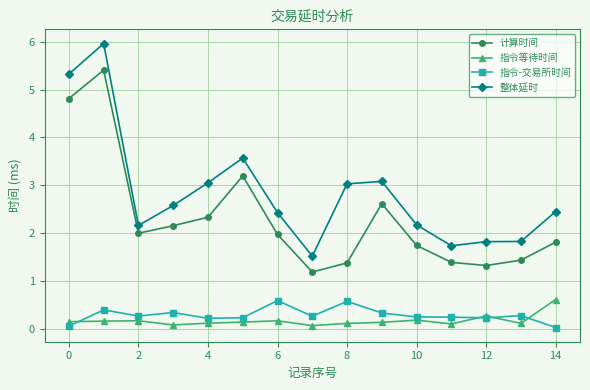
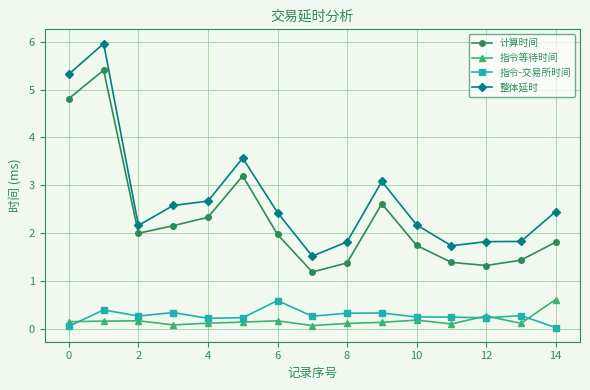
  {
    "指令-交易所时间": {
      "0": 0.1,
      "2": 0.3,
      "4": 0.2,
      "6": 0.6,
-     "8": 0.6,
+     "8": 0.3,
      "10": 0.2,
      "14": 0.0
    },
    "整体延时": {
      "0": 5.3,
      "2": 2.2,
-     "4": 3.1,
+     "4": 2.7,
      "6": 2.4,
-     "8": 3.0,
+     "8": 1.8,
      "10": 2.2,
      "12": 1.8,
      "14": 2.5
    }
  }
